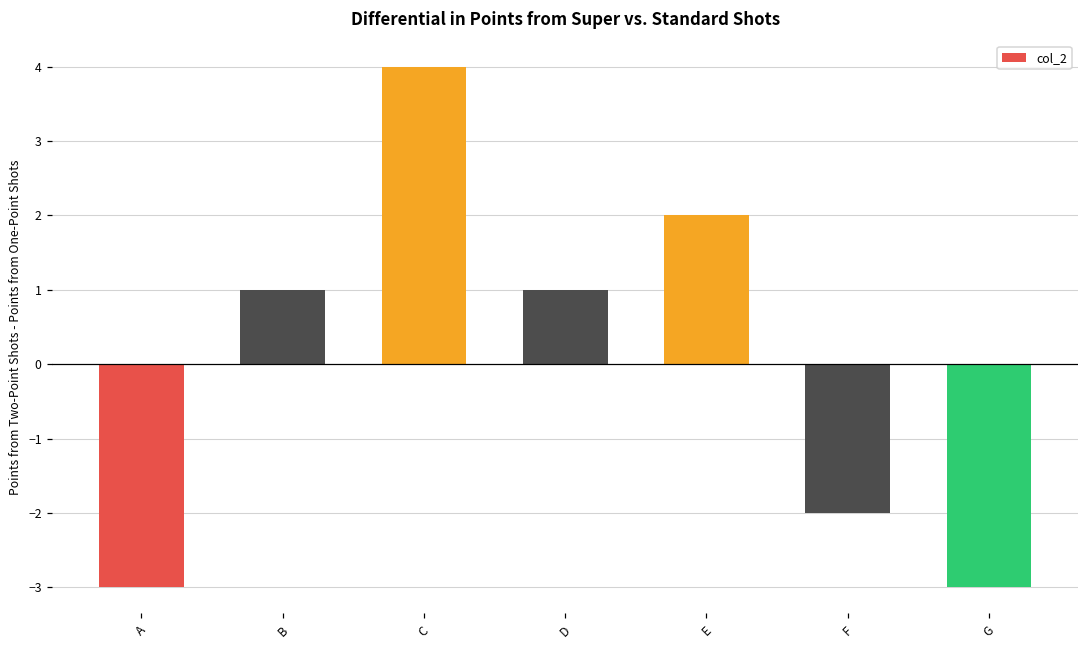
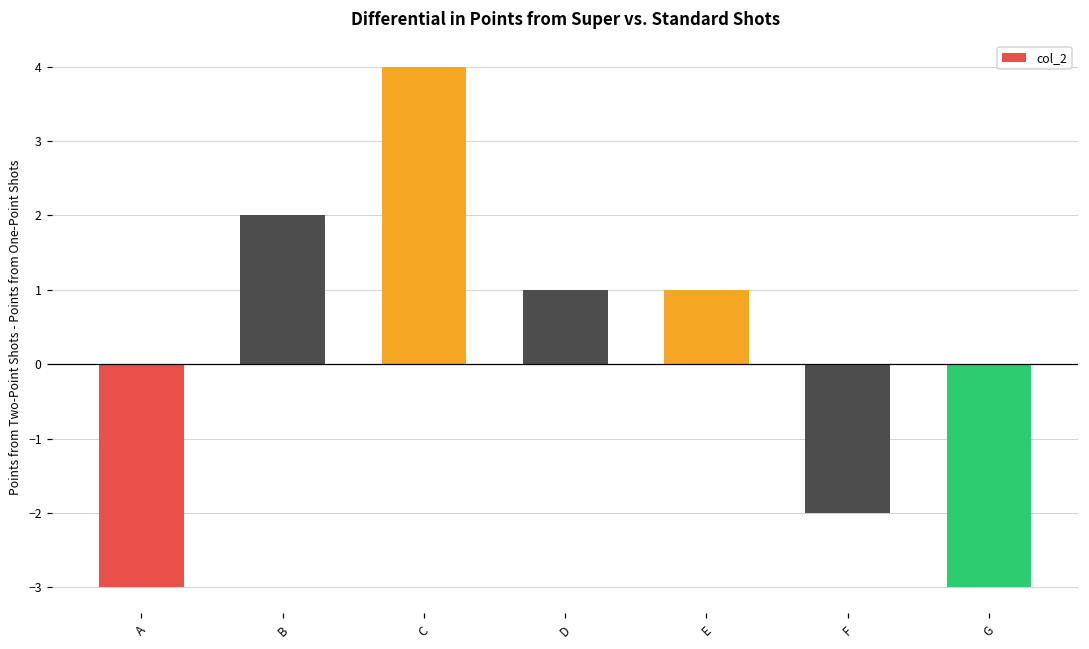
  {
    "A": -3.0,
-   "B": 1.0,
+   "B": 2.0,
    "C": 4.0,
    "D": 1.0,
-   "E": 2.0,
+   "E": 1.0,
    "F": -2.0,
    "G": -3.0
  }
